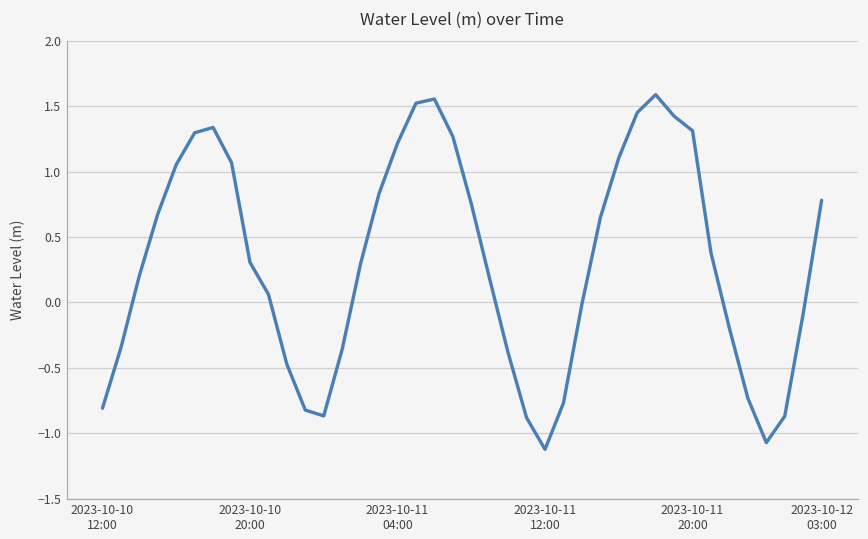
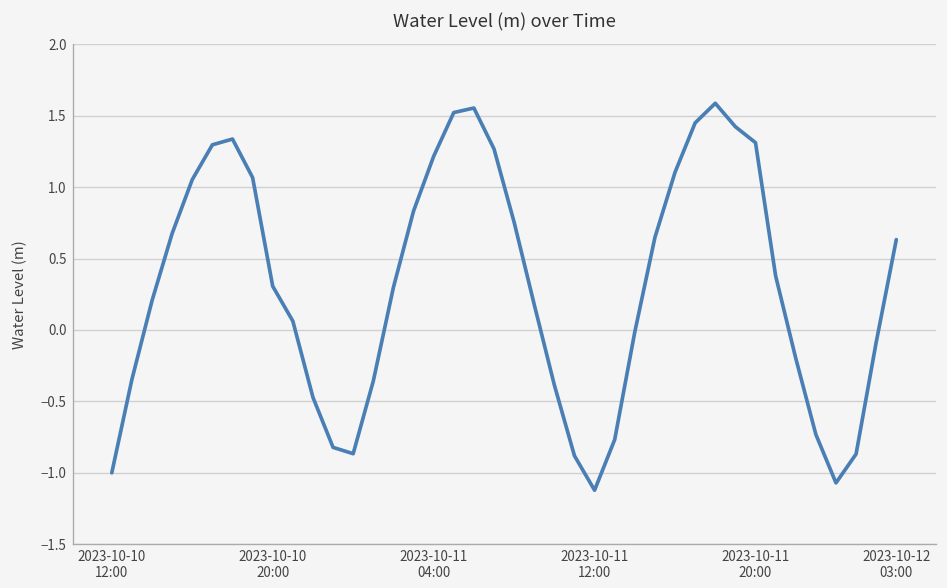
  {
-   "2023-10-10 12:00": -0.81,
+   "2023-10-10 12:00": -1.00,
    "2023-10-10 20:00": 0.31,
    "2023-10-11 04:00": 1.22,
    "2023-10-11 12:00": -1.12,
    "2023-10-11 20:00": 1.31,
-   "2023-10-12 03:00": 0.78
+   "2023-10-12 03:00": 0.63
  }
